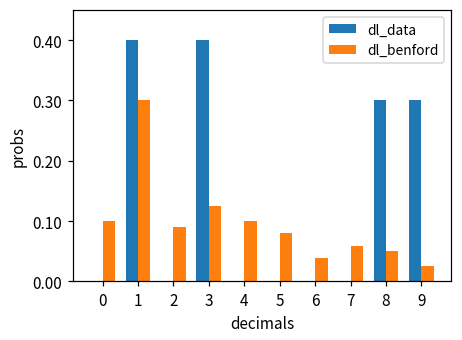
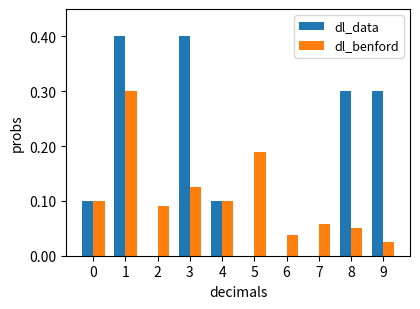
  {
    "dl_data": {
-     "0": 0.0,
+     "0": 0.1,
      "1": 0.4,
      "2": 0.0,
      "3": 0.4,
-     "4": 0.0,
+     "4": 0.1,
      "5": 0.0,
      "6": 0.0,
      "7": 0.0,
      "8": 0.3,
      "9": 0.3
    },
    "dl_benford": {
      "0": 0.10,
      "1": 0.30,
      "2": 0.09,
      "3": 0.13,
      "4": 0.10,
-     "5": 0.08,
+     "5": 0.19,
      "6": 0.04,
      "7": 0.06,
      "8": 0.05,
      "9": 0.03
    }
  }
